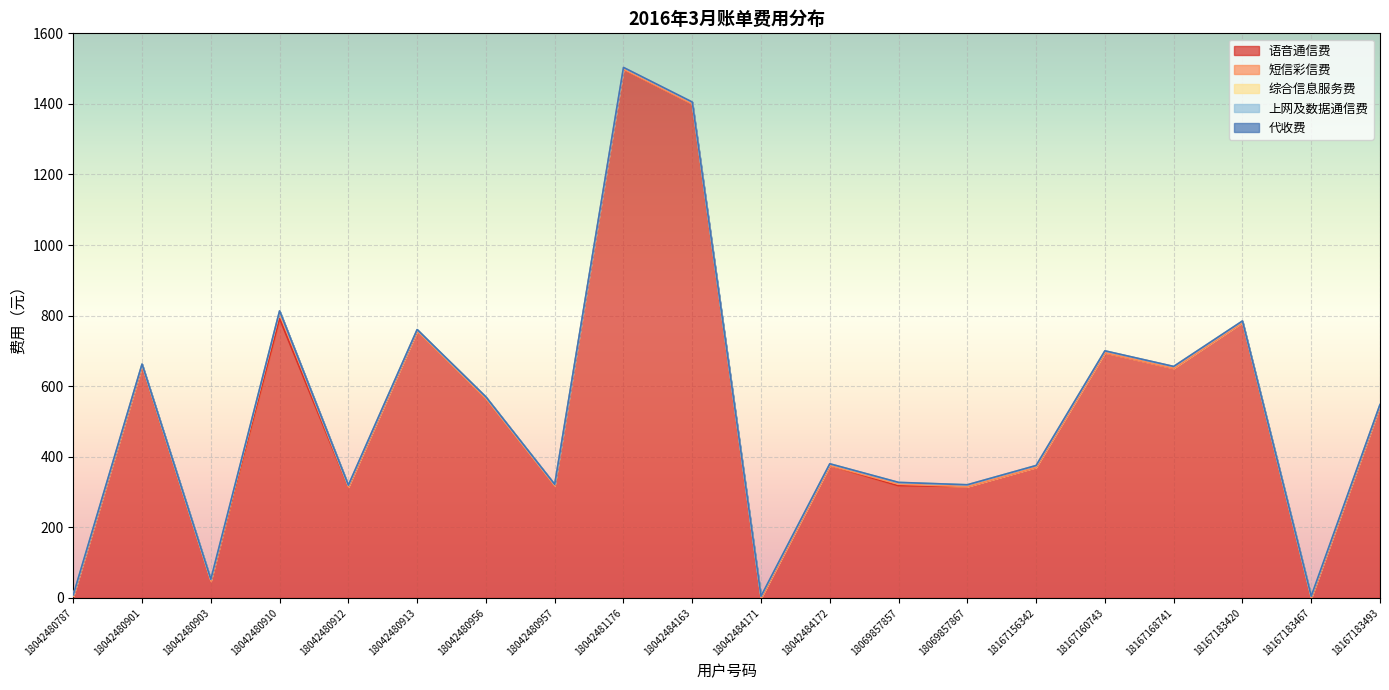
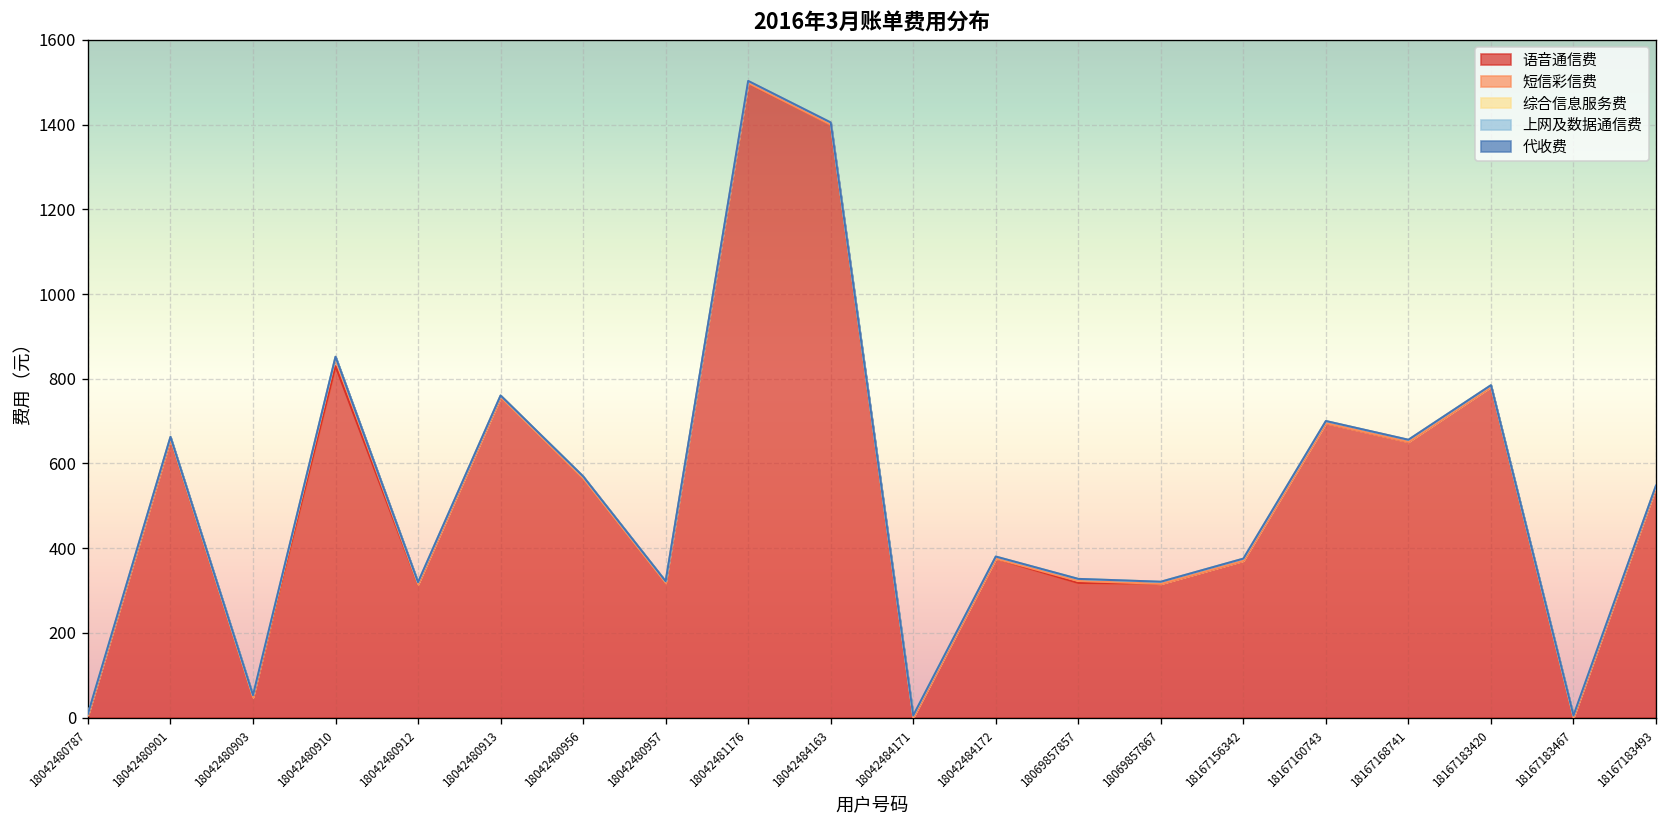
  {
    "语音通信费": {
-     "18042480910": 790
+     "18042480910": 830
    }
  }
